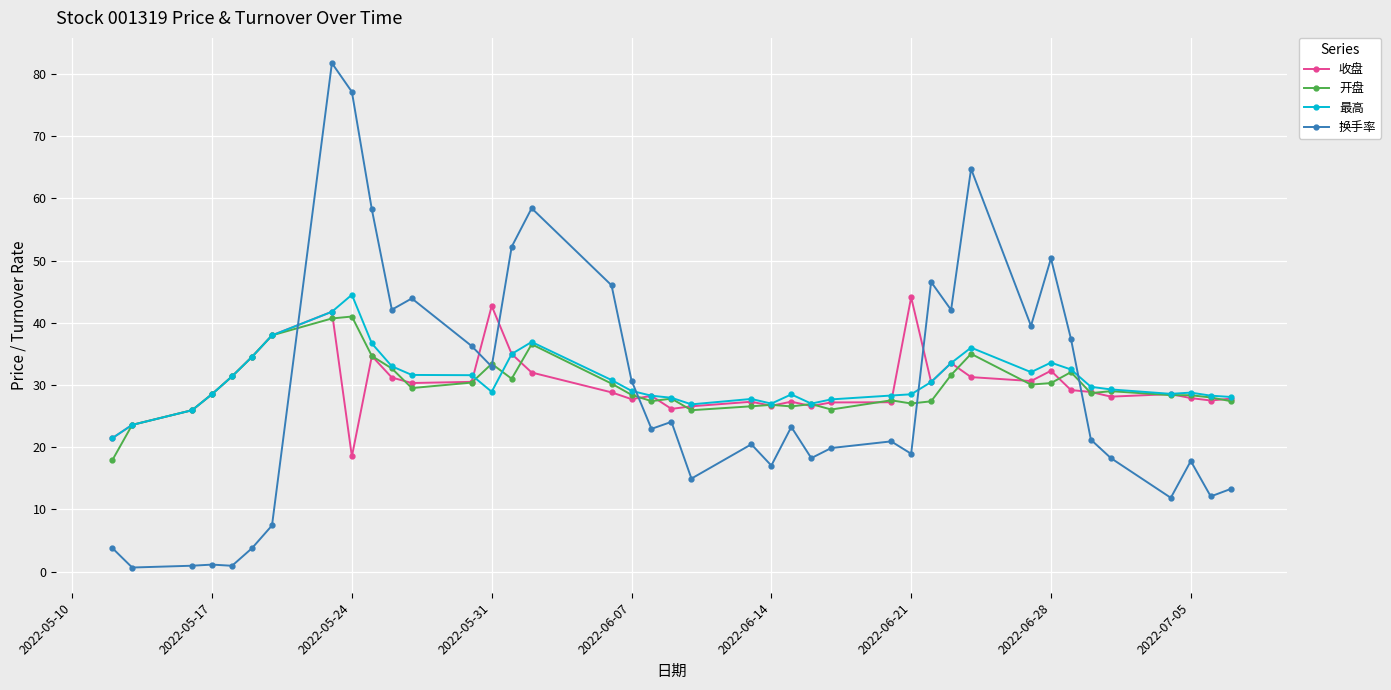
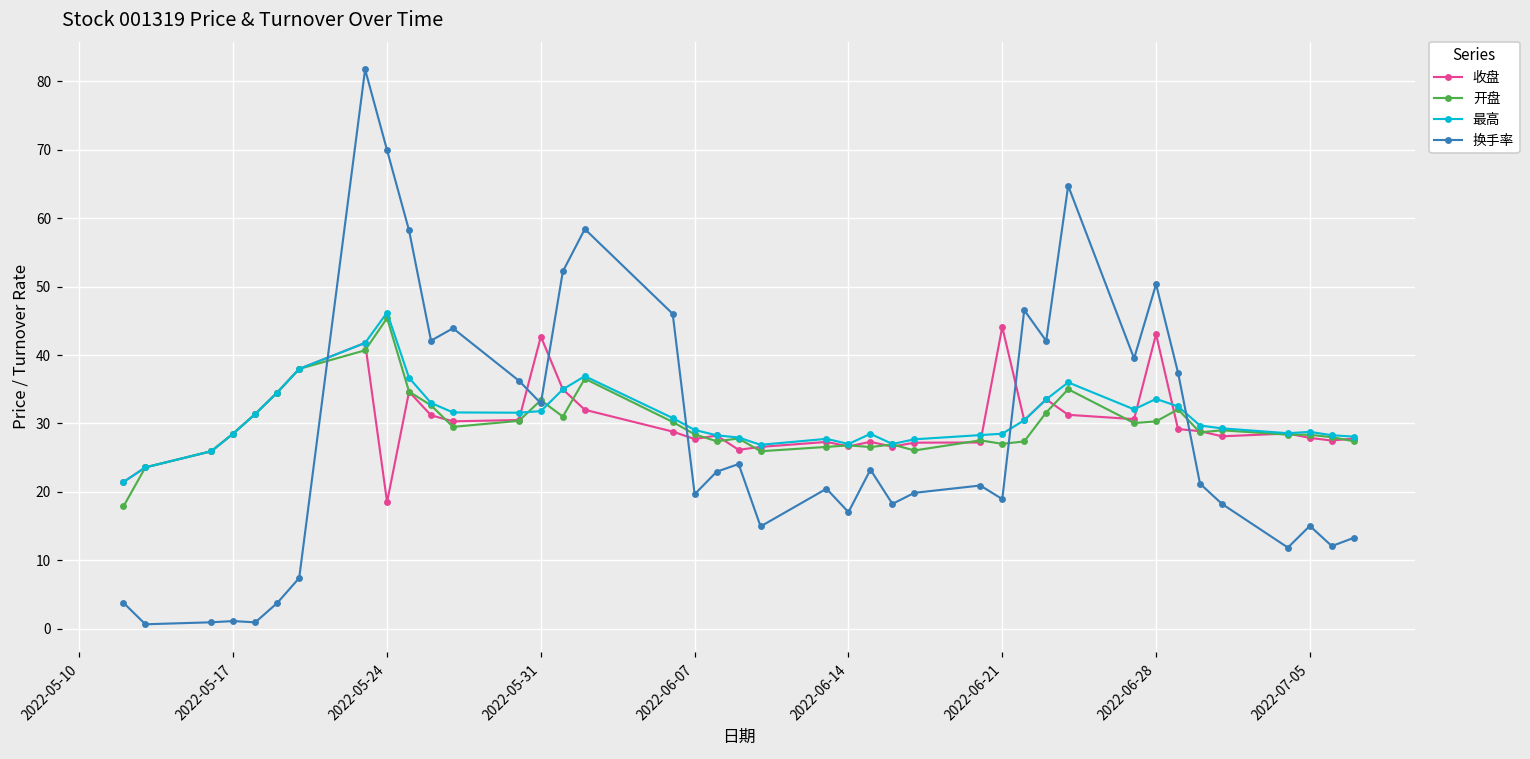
  {
    "收盘": {
      "2022-05-24": 19,
      "2022-05-31": 43,
      "2022-06-07": 28,
      "2022-06-21": 44,
-     "2022-06-28": 32,
+     "2022-06-28": 43,
      "2022-07-05": 28
    },
    "开盘": {
-     "2022-05-24": 41,
+     "2022-05-24": 45,
      "2022-05-31": 33,
      "2022-06-07": 28,
      "2022-06-21": 27,
      "2022-06-28": 30,
      "2022-07-05": 28
    },
    "最高": {
-     "2022-05-24": 45,
-     "2022-05-31": 29,
+     "2022-05-24": 46,
+     "2022-05-31": 32,
      "2022-06-07": 29,
      "2022-06-21": 29,
      "2022-06-28": 34,
      "2022-07-05": 29
    },
    "换手率": {
      "2022-05-17": 1,
-     "2022-05-24": 77,
+     "2022-05-24": 70,
      "2022-05-31": 33,
-     "2022-06-07": 31,
+     "2022-06-07": 20,
      "2022-06-14": 17,
      "2022-06-21": 19,
      "2022-06-28": 50,
-     "2022-07-05": 18
+     "2022-07-05": 15
    }
  }
